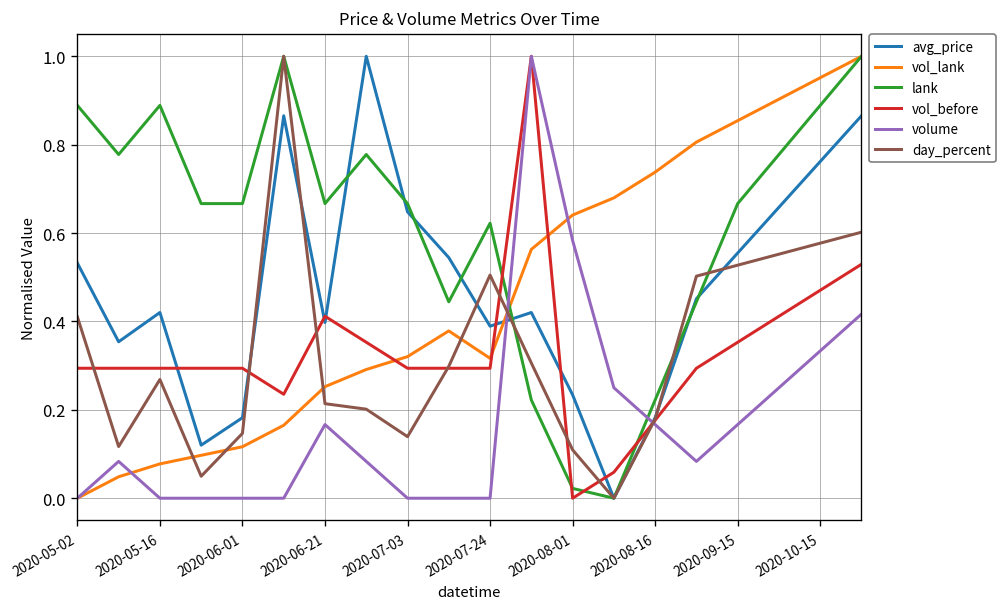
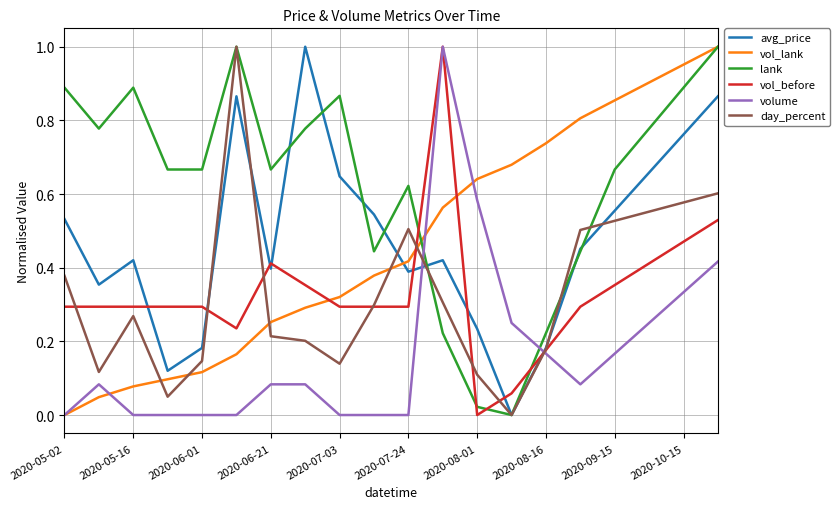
  {
    "avg_price": {
      "2020-05-02": 0.53,
      "2020-05-16": 0.42,
      "2020-06-01": 0.18,
      "2020-06-21": 0.40,
      "2020-07-03": 0.65,
      "2020-07-24": 0.39,
      "2020-08-01": 0.23,
      "2020-09-15": 0.55,
      "2020-10-15": 0.76
    },
    "vol_lank": {
      "2020-05-16": 0.08,
      "2020-06-01": 0.12,
      "2020-06-21": 0.25,
      "2020-07-03": 0.32,
-     "2020-07-24": 0.32,
+     "2020-07-24": 0.42,
      "2020-08-01": 0.64,
      "2020-08-16": 0.74,
      "2020-09-15": 0.85,
      "2020-10-15": 0.95
    },
    "lank": {
      "2020-05-02": 0.89,
      "2020-05-16": 0.89,
      "2020-06-01": 0.67,
      "2020-06-21": 0.67,
-     "2020-07-03": 0.67,
+     "2020-07-03": 0.87,
      "2020-07-24": 0.62,
      "2020-08-01": 0.02,
      "2020-08-16": 0.22,
      "2020-09-15": 0.67,
      "2020-10-15": 0.89
    },
    "vol_before": {
      "2020-05-02": 0.29,
      "2020-05-16": 0.29,
      "2020-06-01": 0.29,
      "2020-06-21": 0.41,
      "2020-07-03": 0.29,
      "2020-07-24": 0.29,
      "2020-08-01": 0.00,
      "2020-09-15": 0.35,
      "2020-10-15": 0.47
    },
    "volume": {
      "2020-05-16": 0.00,
      "2020-06-01": 0.00,
-     "2020-06-21": 0.17,
+     "2020-06-21": 0.08,
      "2020-07-03": 0.00,
      "2020-07-24": 0.00,
      "2020-08-01": 0.58,
      "2020-08-16": 0.17,
      "2020-09-15": 0.17,
      "2020-10-15": 0.33
    },
    "day_percent": {
-     "2020-05-02": 0.41,
+     "2020-05-02": 0.38,
      "2020-05-16": 0.27,
      "2020-06-01": 0.15,
      "2020-06-21": 0.21,
      "2020-07-03": 0.14,
      "2020-07-24": 0.50,
      "2020-08-01": 0.11,
      "2020-09-15": 0.53,
      "2020-10-15": 0.58
    }
  }
